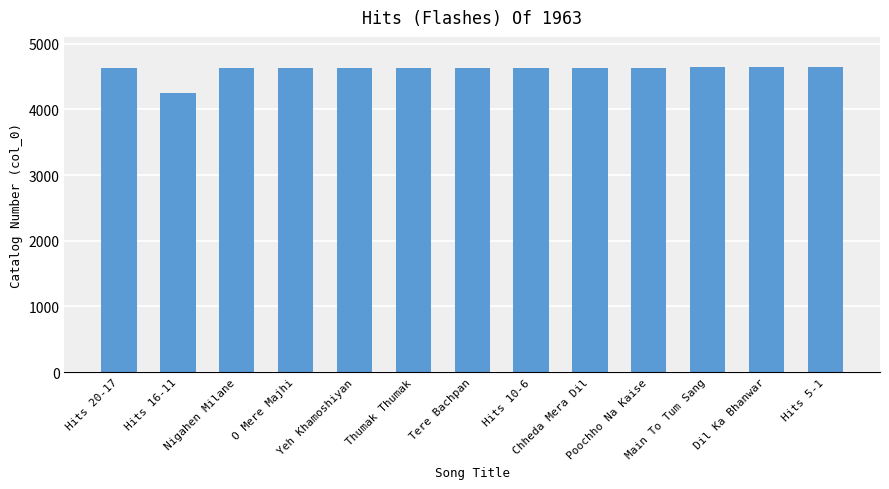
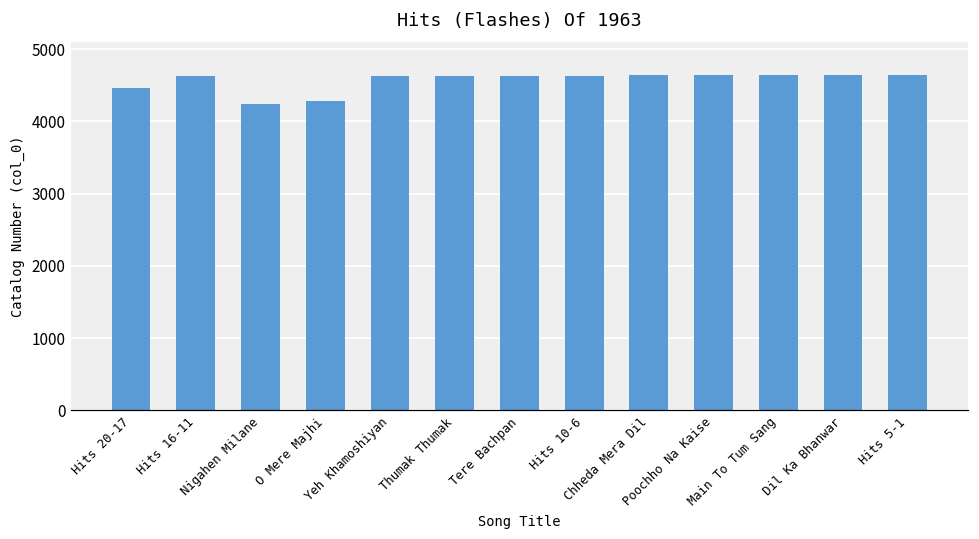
  {
-   "Hits 20-17": 4600,
-   "Hits 16-11": 4300,
-   "Nigahen Milane": 4600,
-   "O Mere Majhi": 4600,
+   "Hits 20-17": 4500,
+   "Hits 16-11": 4600,
+   "Nigahen Milane": 4200,
+   "O Mere Majhi": 4300,
    "Yeh Khamoshiyan": 4600,
    "Thumak Thumak": 4600,
    "Tere Bachpan": 4600,
    "Hits 10-6": 4600,
    "Chheda Mera Dil": 4600,
    "Poochho Na Kaise": 4600,
    "Main To Tum Sang": 4600,
    "Dil Ka Bhanwar": 4600,
    "Hits 5-1": 4600
  }
